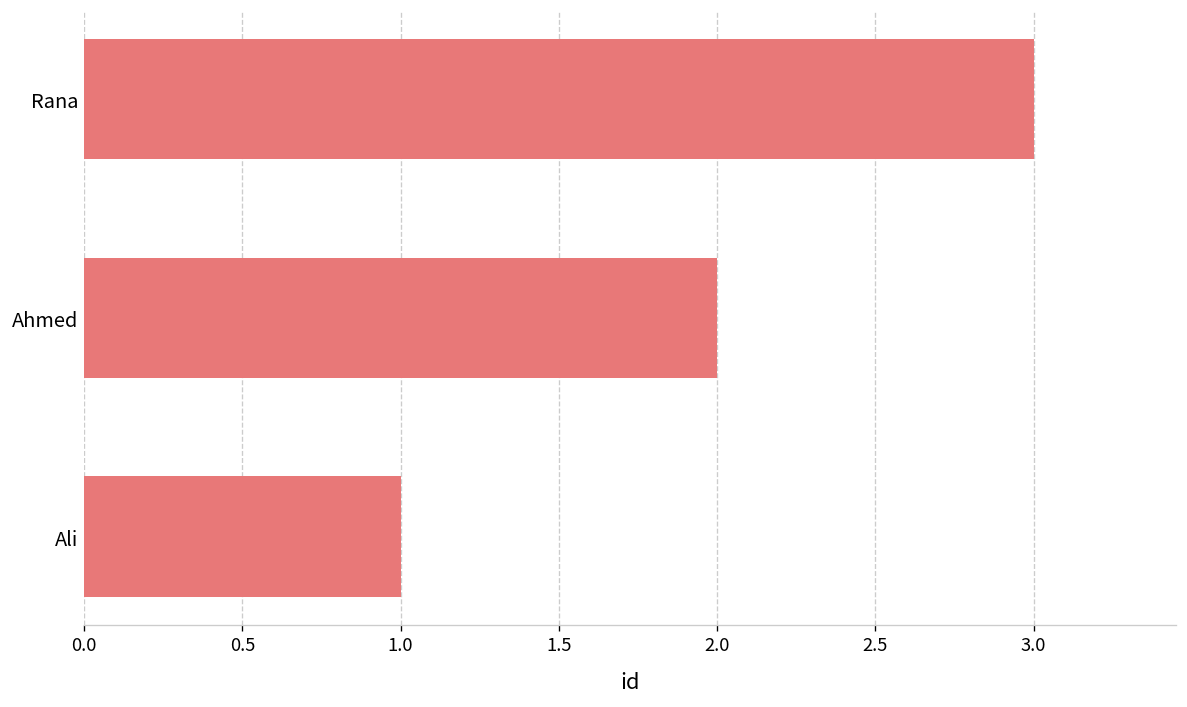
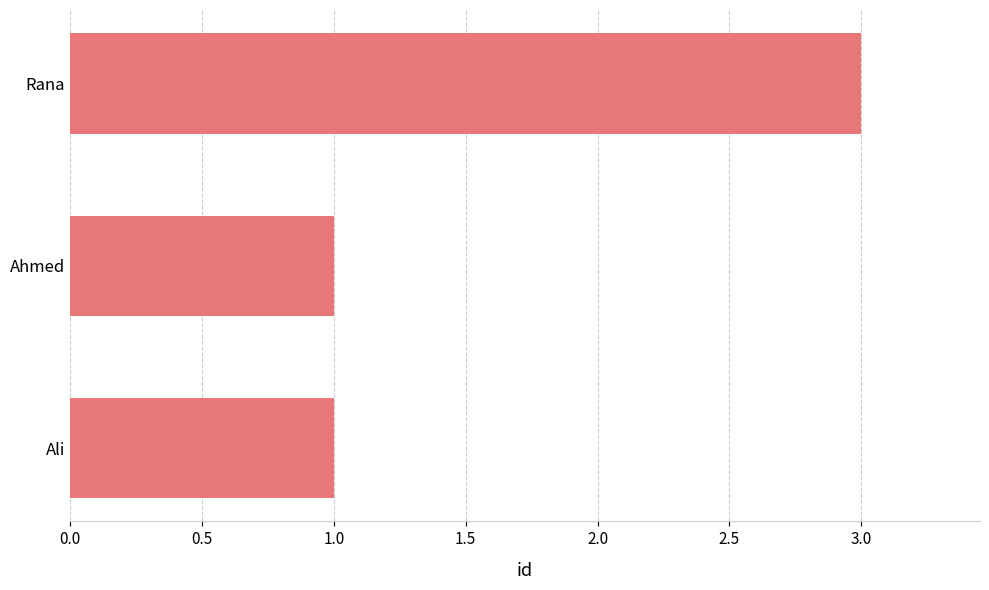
  {
    "Rana": 3,
-   "Ahmed": 2,
+   "Ahmed": 1,
    "Ali": 1
  }
